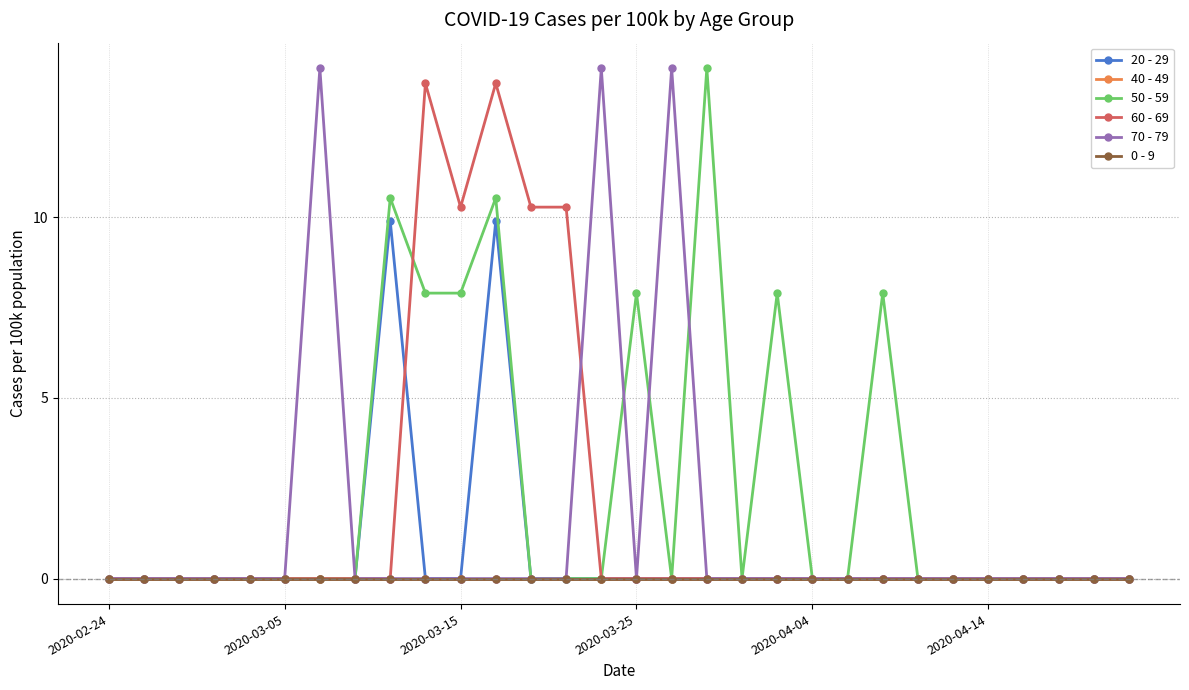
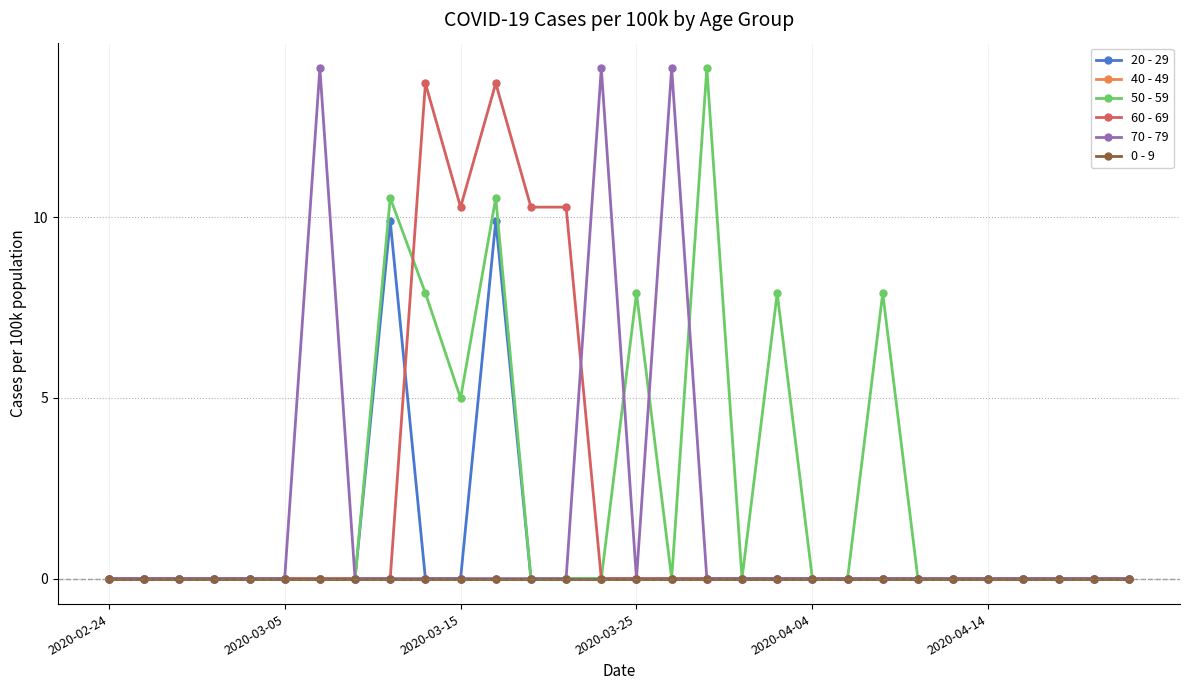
  {
    "50 - 59": {
-     "2020-03-15": 7.9,
+     "2020-03-15": 5.0,
      "2020-03-25": 7.9
    },
    "60 - 69": {
      "2020-03-15": 10.3
    }
  }
